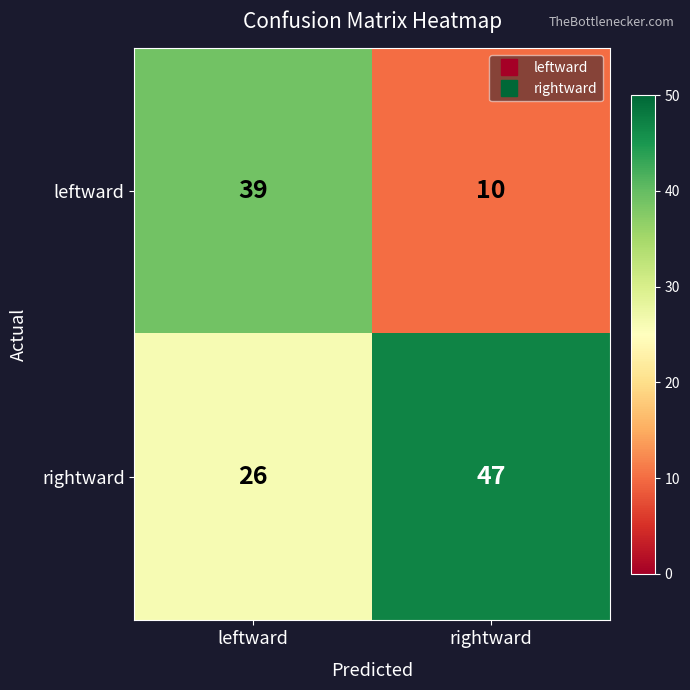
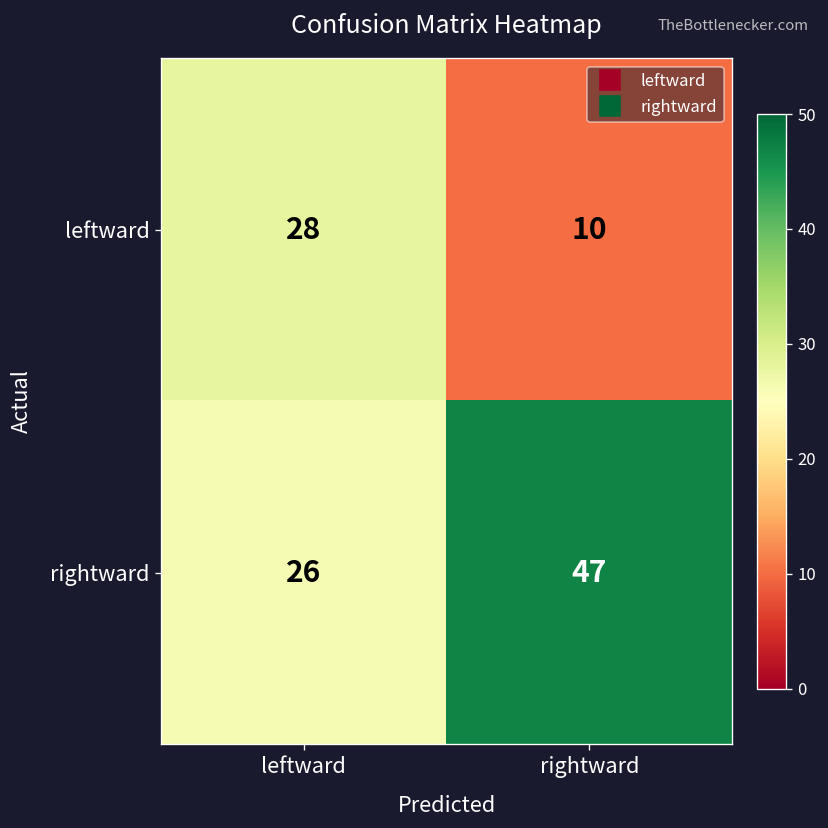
  {
    "leftward": {
-     "leftward": 39,
+     "leftward": 28,
      "rightward": 10
    },
    "rightward": {
      "leftward": 26,
      "rightward": 47
    }
  }
